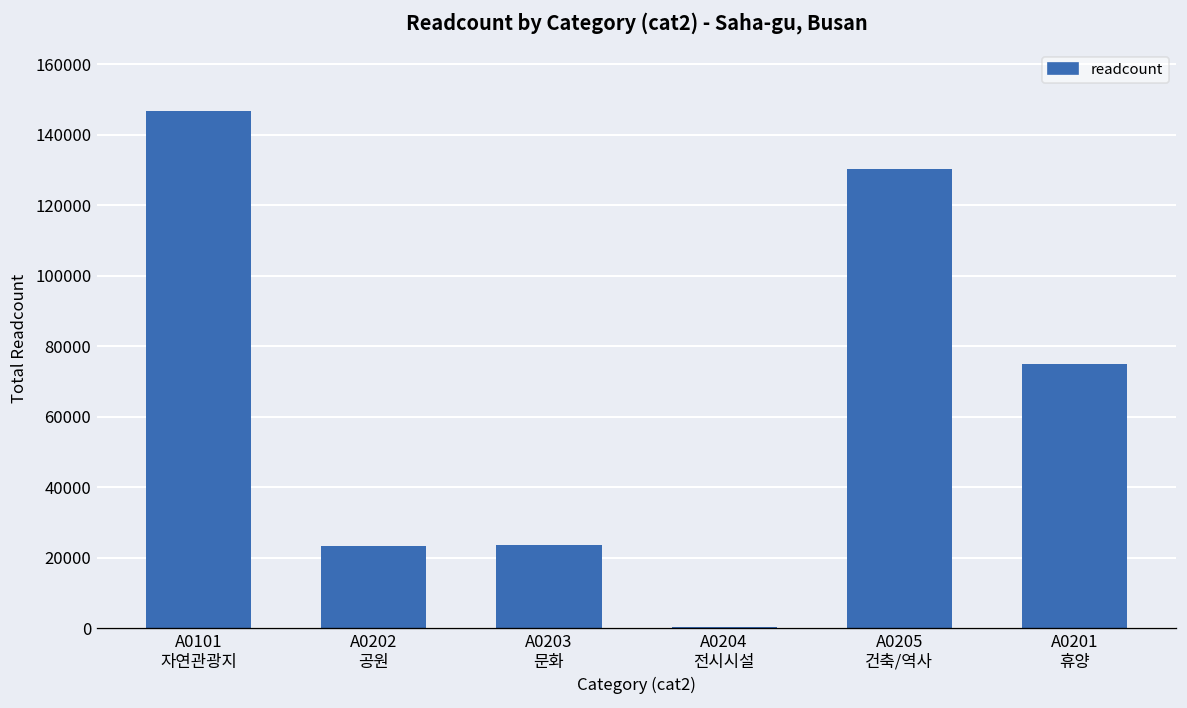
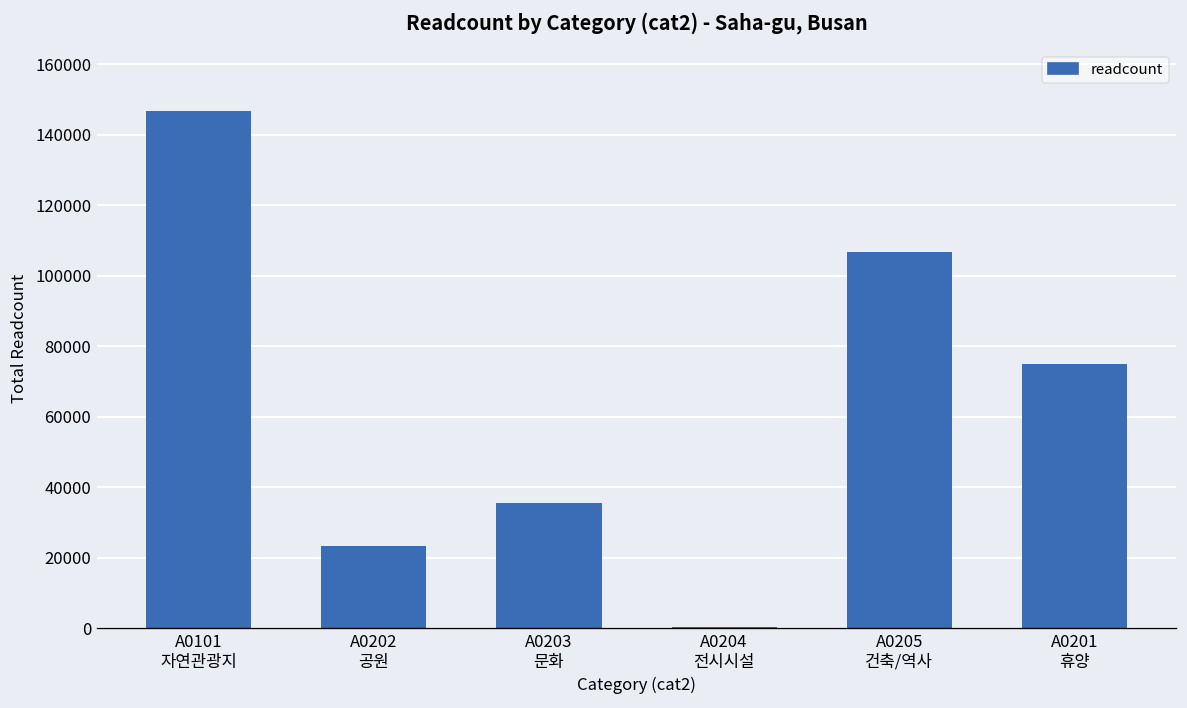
  {
    "A0101 자연관광지": 147000,
    "A0202 공원": 23000,
-   "A0203 문화": 24000,
-   "A0205 건축/역사": 130000,
+   "A0203 문화": 36000,
+   "A0205 건축/역사": 107000,
    "A0201 휴양": 75000
  }
